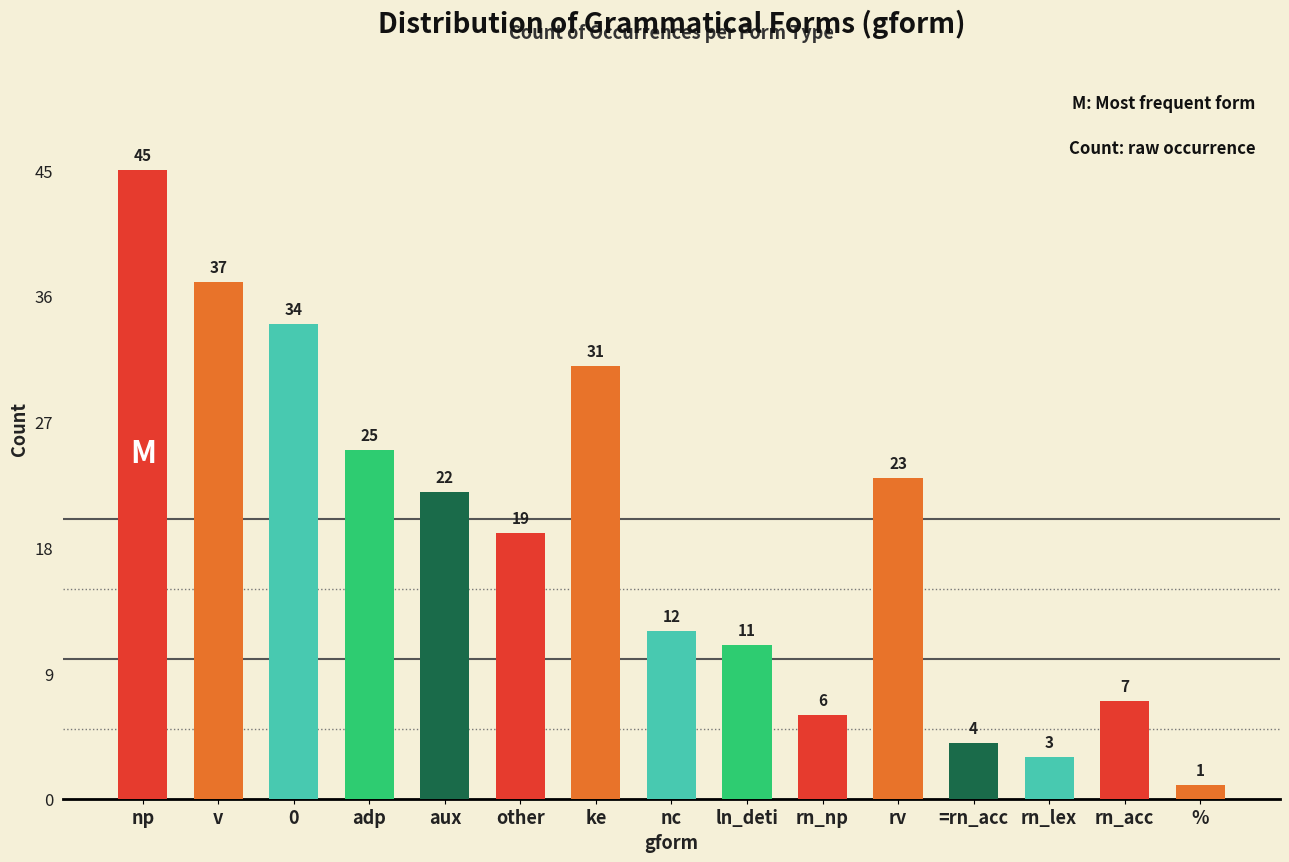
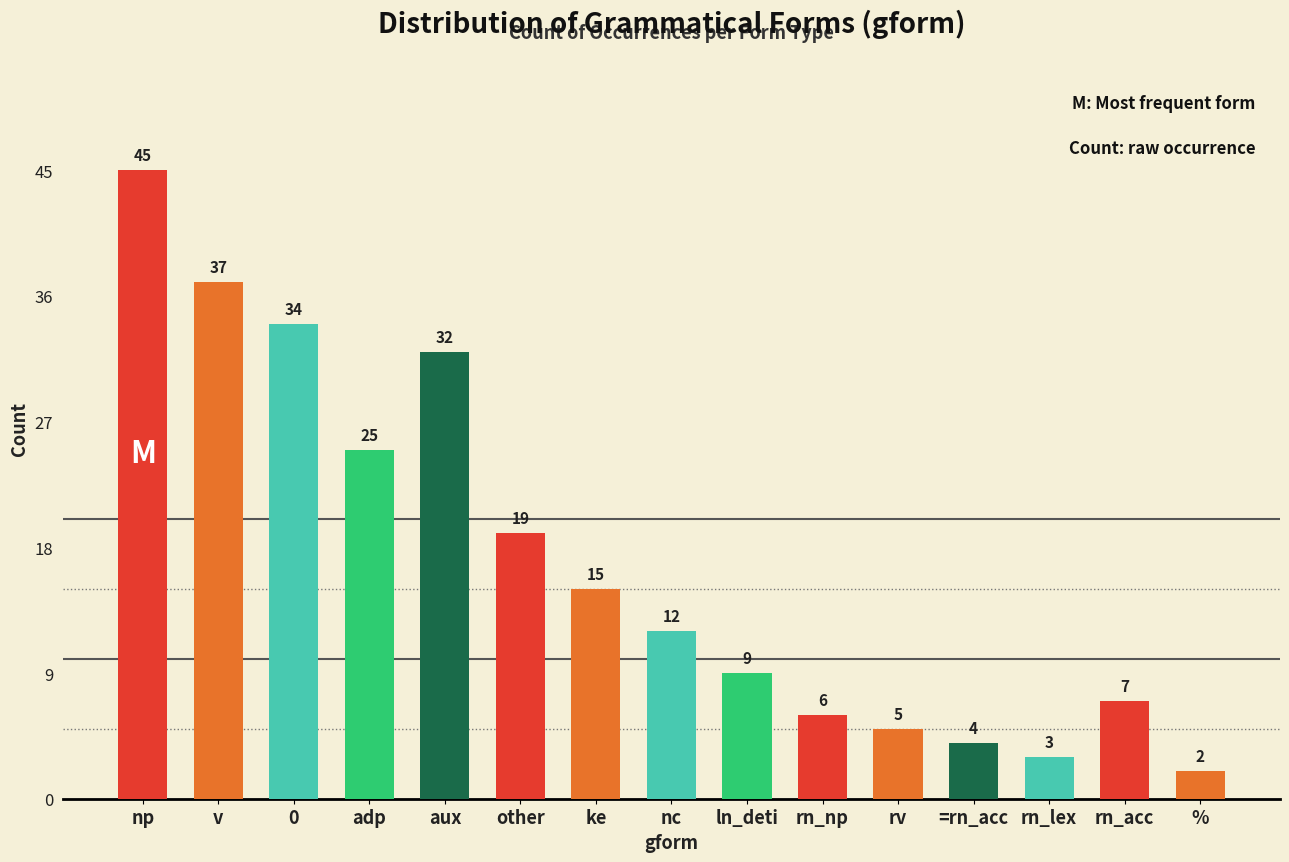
  {
    "np": 45,
    "v": 37,
    "0": 34,
    "adp": 25,
-   "aux": 22,
+   "aux": 32,
    "other": 19,
-   "ke": 31,
+   "ke": 15,
    "nc": 12,
-   "ln_deti": 11,
+   "ln_deti": 9,
    "rn_np": 6,
-   "rv": 23,
+   "rv": 5,
    "=rn_acc": 4,
    "rn_lex": 3,
    "rn_acc": 7,
-   "%": 1
+   "%": 2
  }
